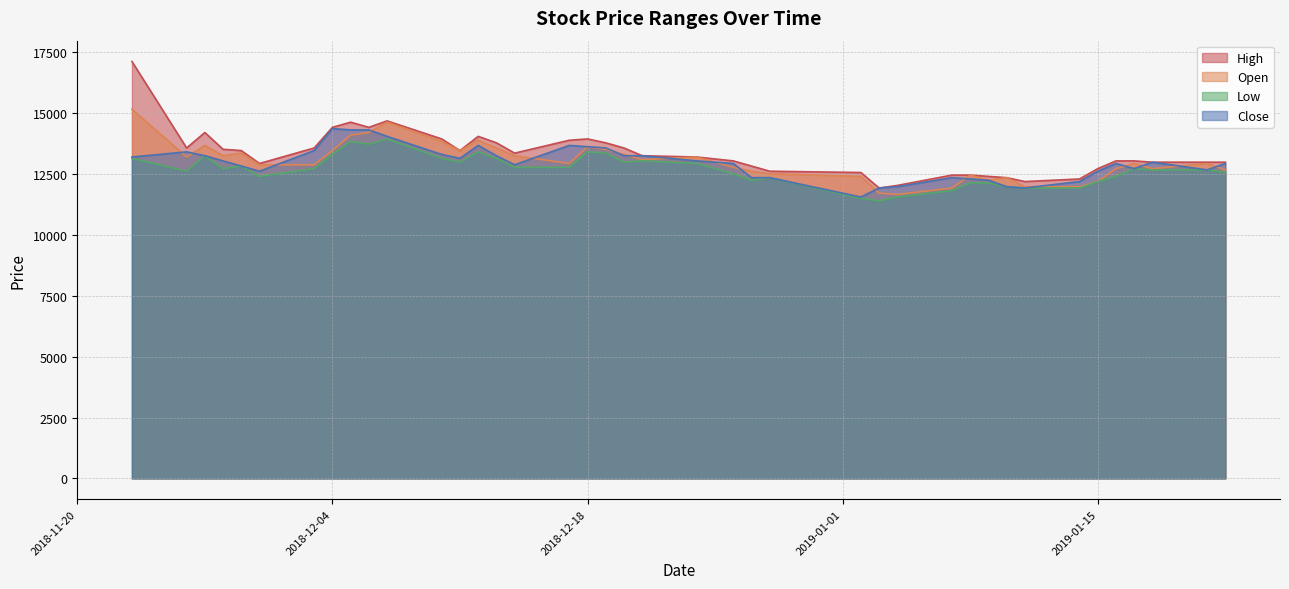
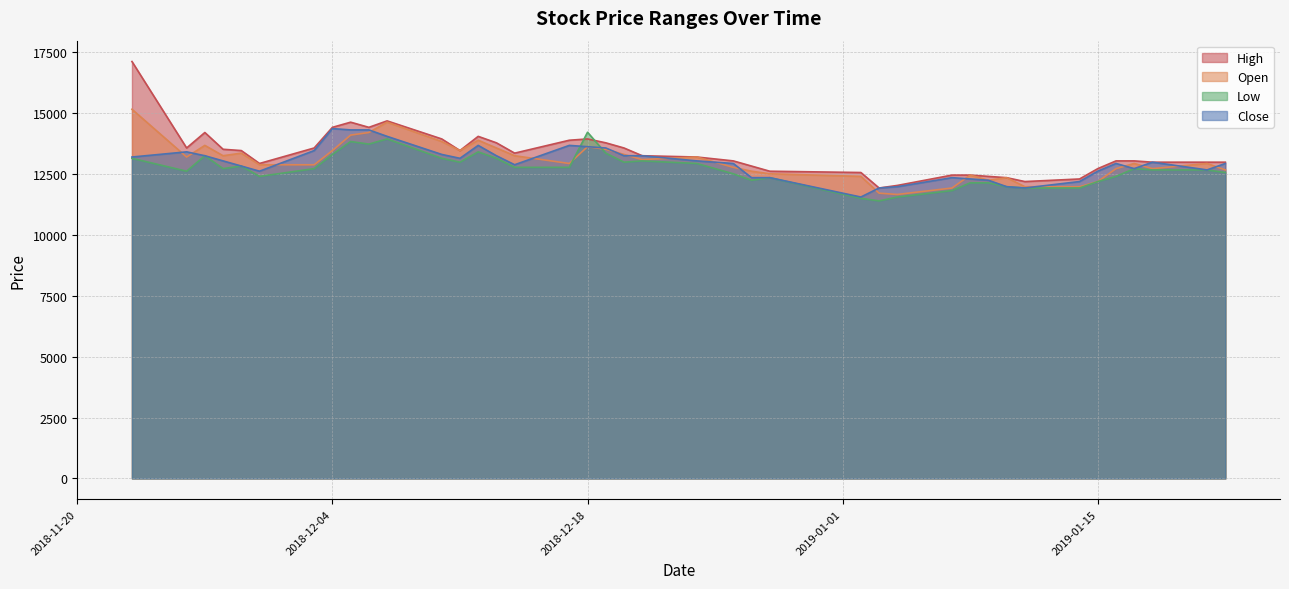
  {
    "Low": {
      "2018-12-04": 13300,
-     "2018-12-18": 13400
+     "2018-12-18": 14200
    },
    "Close": {
      "2019-01-15": 12600
    }
  }
